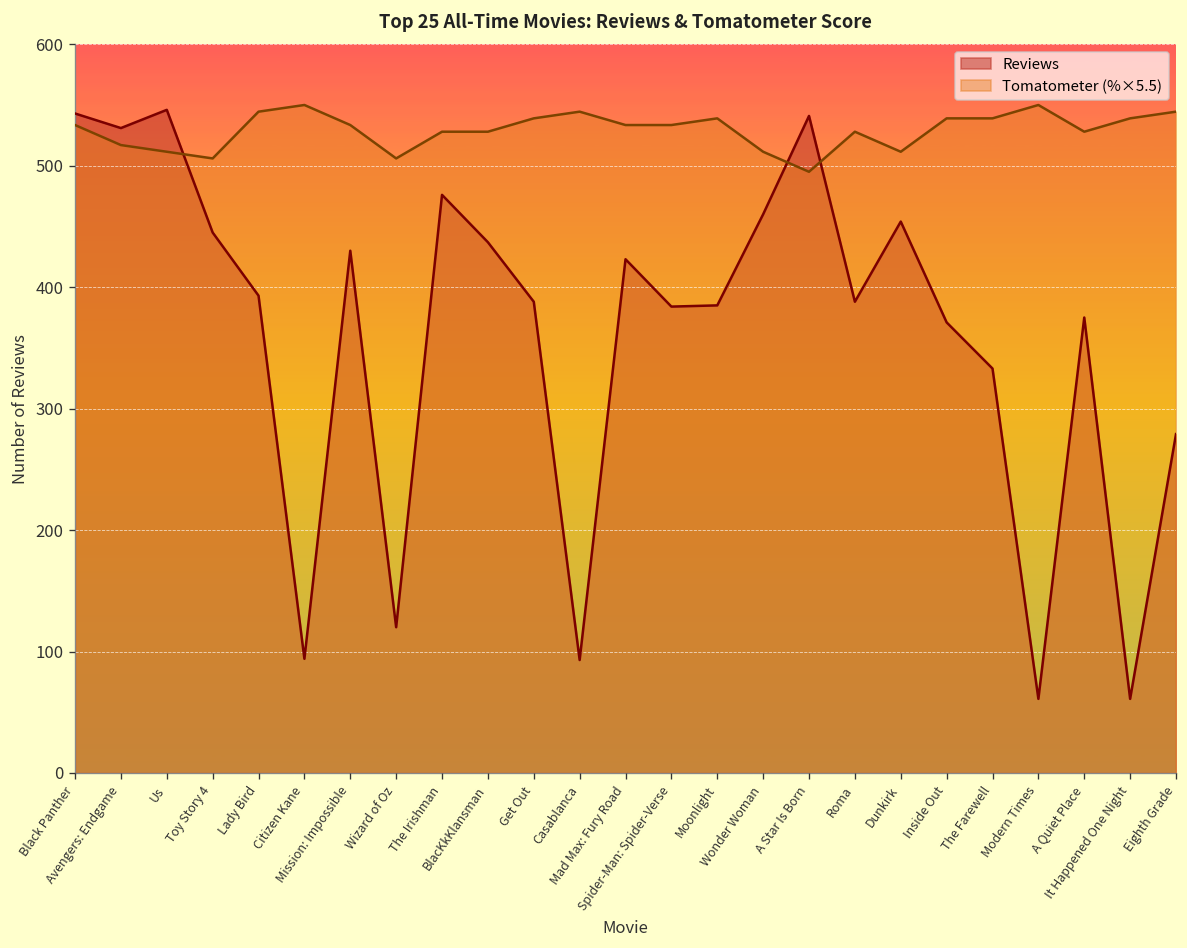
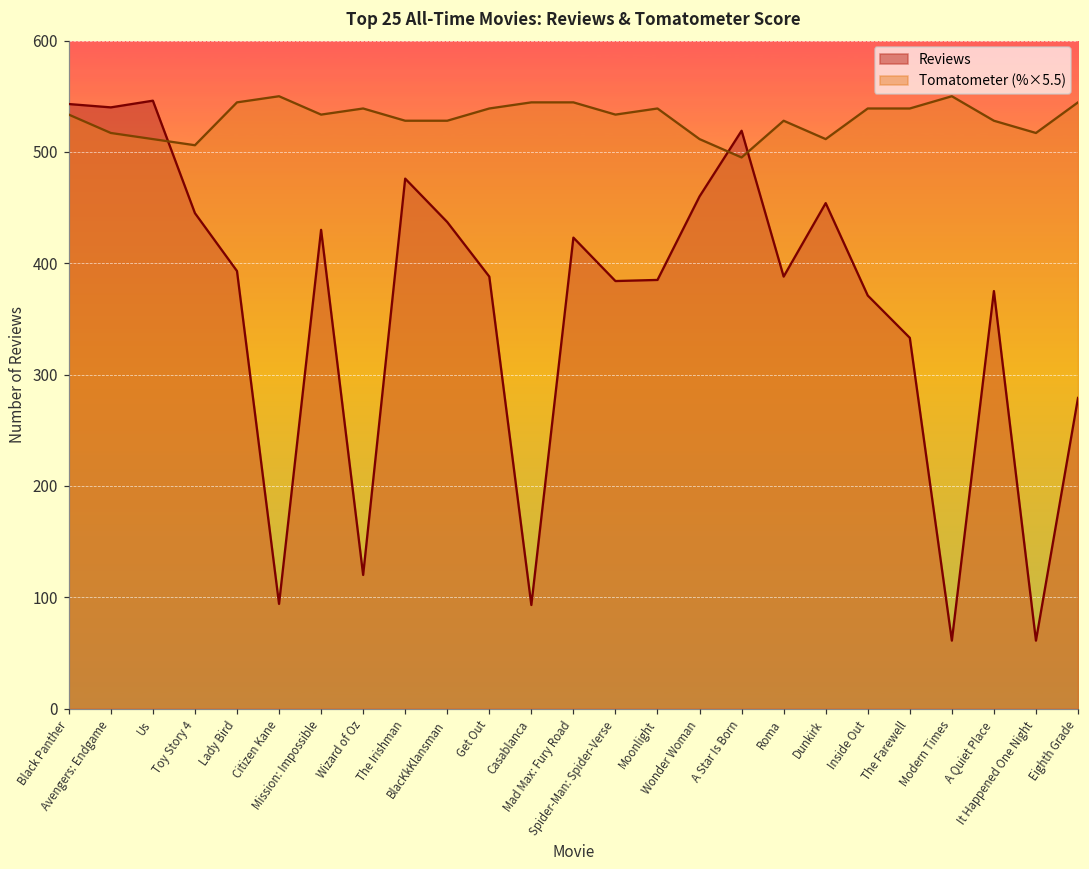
  {
    "Reviews": {
      "Black Panther": 543,
-     "Avengers: Endgame": 531,
+     "Avengers: Endgame": 540,
      "Us": 546,
      "Toy Story 4": 445,
      "Lady Bird": 393,
      "Citizen Kane": 94,
      "Mission: Impossible": 430,
      "Wizard of Oz": 120,
      "The Irishman": 476,
      "BlacKkKlansman": 437,
      "Get Out": 388,
      "Casablanca": 93,
      "Mad Max: Fury Road": 423,
      "Spider-Man: Spider-Verse": 384,
      "Moonlight": 385,
      "Wonder Woman": 460,
-     "A Star Is Born": 541,
+     "A Star Is Born": 519,
      "Roma": 388,
      "Dunkirk": 454,
      "Inside Out": 371,
      "The Farewell": 333,
      "Modern Times": 61,
      "A Quiet Place": 375,
      "It Happened One Night": 61,
      "Eighth Grade": 279
    },
    "Tomatometer (%×5.5)": {
      "Black Panther": 534,
      "Avengers: Endgame": 517,
      "Us": 512,
      "Toy Story 4": 506,
      "Lady Bird": 545,
      "Citizen Kane": 550,
      "Mission: Impossible": 534,
-     "Wizard of Oz": 506,
+     "Wizard of Oz": 539,
      "The Irishman": 528,
      "BlacKkKlansman": 528,
      "Get Out": 539,
      "Casablanca": 545,
-     "Mad Max: Fury Road": 534,
+     "Mad Max: Fury Road": 545,
      "Spider-Man: Spider-Verse": 534,
      "Moonlight": 539,
      "Wonder Woman": 512,
      "A Star Is Born": 495,
      "Roma": 528,
      "Dunkirk": 512,
      "Inside Out": 539,
      "The Farewell": 539,
      "Modern Times": 550,
      "A Quiet Place": 528,
-     "It Happened One Night": 539,
+     "It Happened One Night": 517,
      "Eighth Grade": 545
    }
  }
